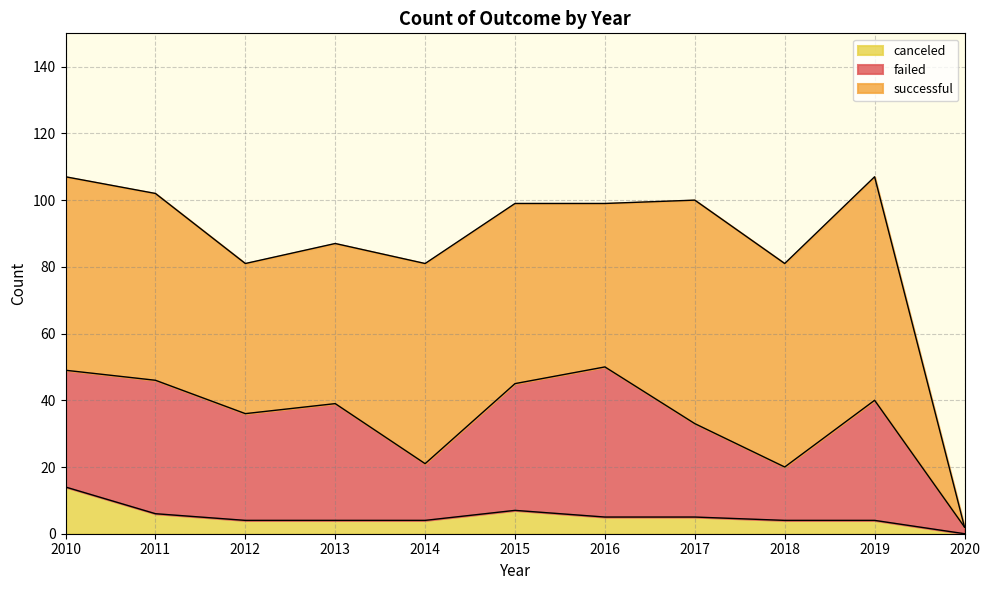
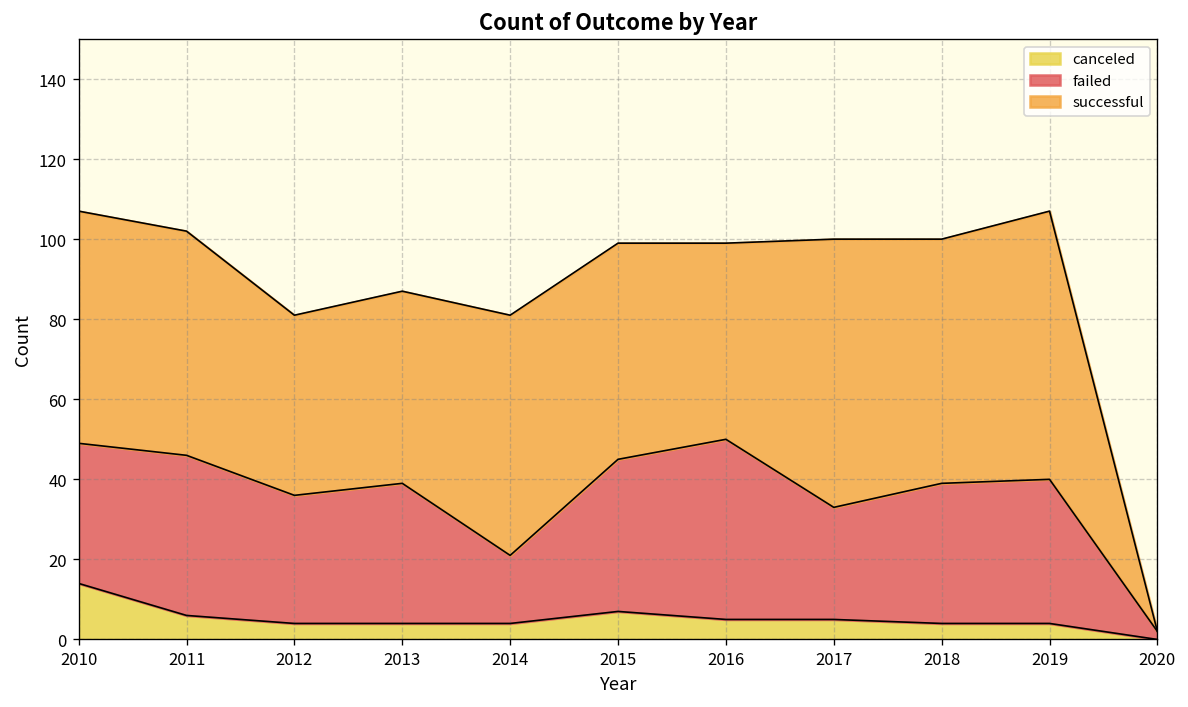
  {
    "failed": {
      "2010": 35,
      "2011": 40,
      "2012": 32,
      "2013": 35,
      "2014": 17,
      "2015": 38,
      "2016": 45,
      "2017": 28,
-     "2018": 16,
+     "2018": 35,
      "2019": 36
    }
  }
